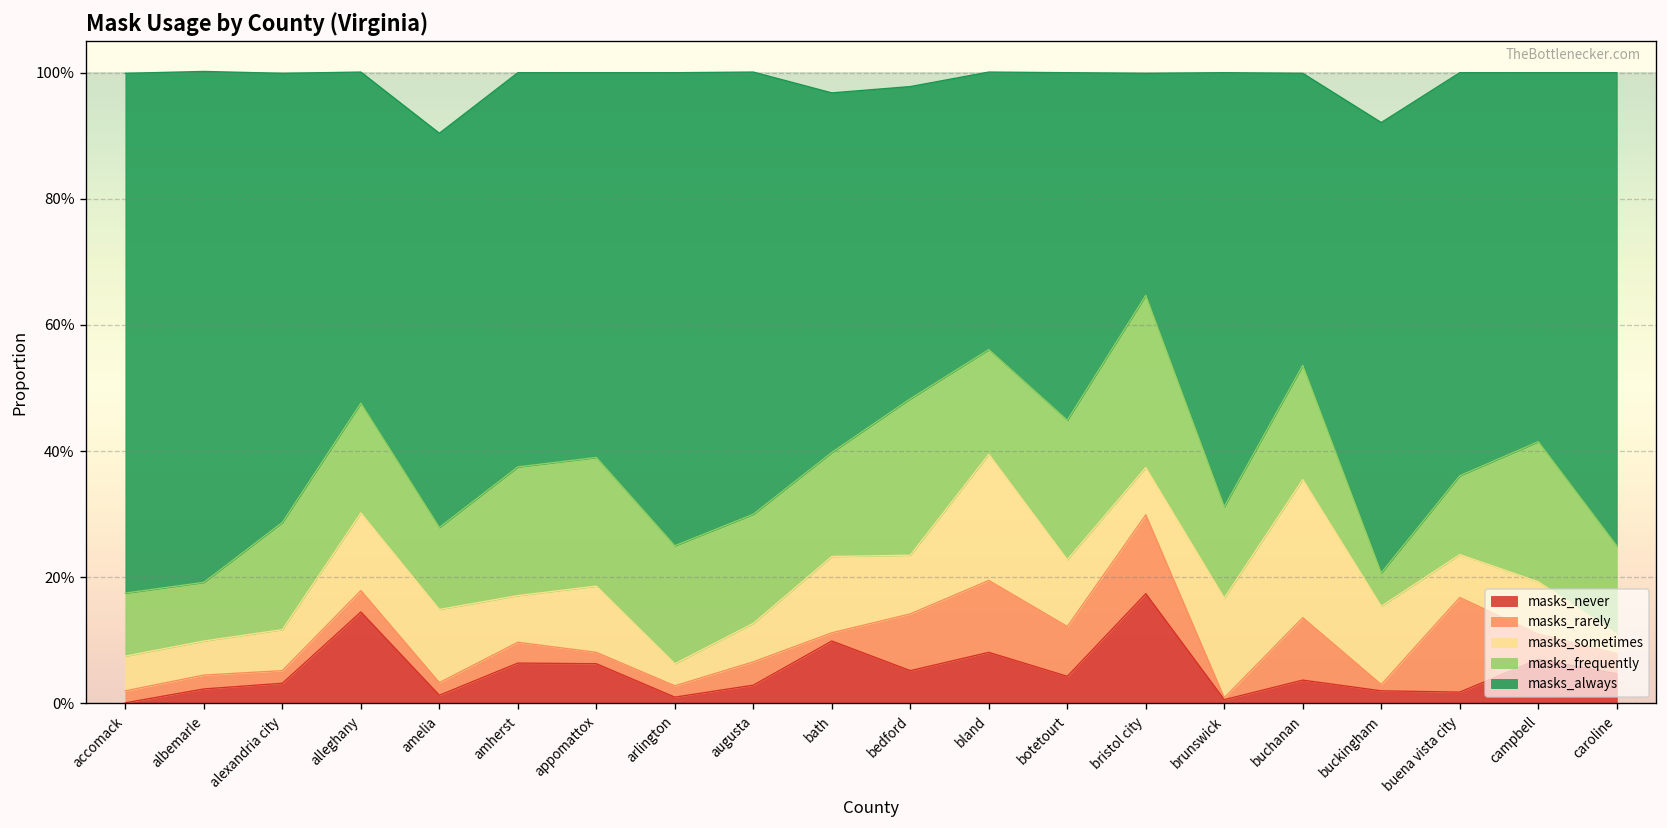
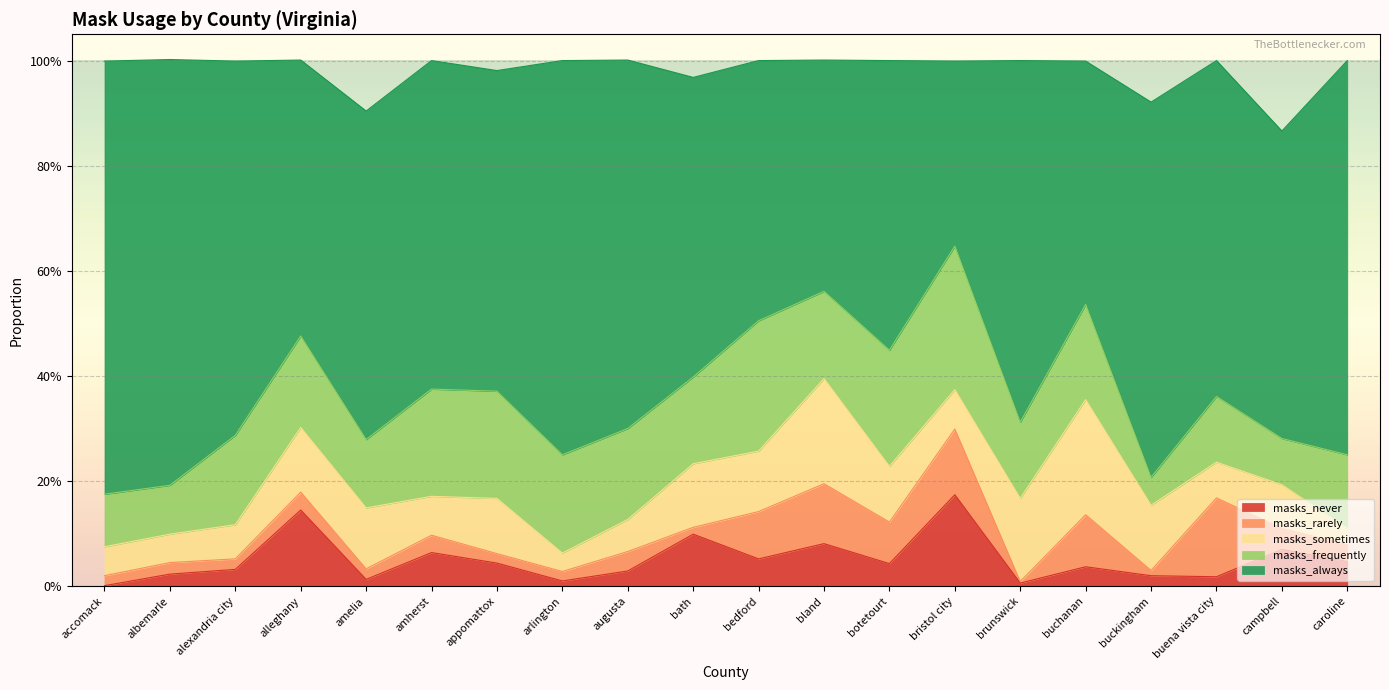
  {
    "masks_never": {
      "accomack": "0%",
      "albemarle": "2%",
      "alexandria city": "3%",
      "alleghany": "14%",
      "amelia": "1%",
      "amherst": "6%",
-     "appomattox": "6%",
+     "appomattox": "4%",
      "arlington": "1%",
      "augusta": "3%",
      "bath": "10%",
      "bedford": "5%",
      "bland": "8%",
      "botetourt": "4%",
      "bristol city": "17%",
      "buchanan": "4%",
      "buckingham": "2%",
      "buena vista city": "2%"
    },
    "masks_rarely": {
      "accomack": "2%",
      "albemarle": "2%",
      "alexandria city": "2%",
      "alleghany": "3%",
      "amelia": "2%",
      "amherst": "3%",
      "appomattox": "2%",
      "arlington": "2%",
      "augusta": "4%",
      "bath": "1%",
      "bedford": "9%",
      "bland": "11%",
      "botetourt": "8%",
      "bristol city": "13%",
      "buchanan": "10%",
      "buckingham": "1%",
      "buena vista city": "15%"
    },
    "masks_sometimes": {
      "accomack": "5%",
      "albemarle": "5%",
      "alexandria city": "7%",
      "alleghany": "12%",
      "amelia": "12%",
      "amherst": "7%",
      "appomattox": "11%",
      "arlington": "4%",
      "augusta": "6%",
      "bath": "12%",
-     "bedford": "9%",
+     "bedford": "12%",
      "bland": "20%",
      "botetourt": "11%",
      "bristol city": "8%",
      "brunswick": "16%",
      "buchanan": "22%",
      "buckingham": "12%",
      "buena vista city": "7%",
      "campbell": "8%"
    },
    "masks_frequently": {
      "accomack": "10%",
      "albemarle": "9%",
      "alexandria city": "17%",
      "alleghany": "17%",
      "amelia": "13%",
      "amherst": "20%",
      "appomattox": "20%",
      "arlington": "19%",
      "augusta": "17%",
      "bath": "17%",
      "bedford": "25%",
      "bland": "17%",
      "botetourt": "22%",
      "bristol city": "27%",
      "brunswick": "14%",
      "buchanan": "18%",
      "buckingham": "5%",
      "buena vista city": "13%",
-     "campbell": "22%",
+     "campbell": "9%",
      "caroline": "14%"
    },
    "masks_always": {
      "accomack": "82%",
      "albemarle": "81%",
      "alexandria city": "71%",
      "alleghany": "52%",
      "amelia": "63%",
      "amherst": "63%",
      "appomattox": "61%",
      "arlington": "75%",
      "augusta": "70%",
      "bath": "57%",
      "bedford": "50%",
      "bland": "44%",
      "botetourt": "55%",
      "bristol city": "35%",
      "brunswick": "69%",
      "buchanan": "46%",
      "buckingham": "71%",
      "buena vista city": "64%",
      "campbell": "59%",
      "caroline": "75%"
    }
  }
